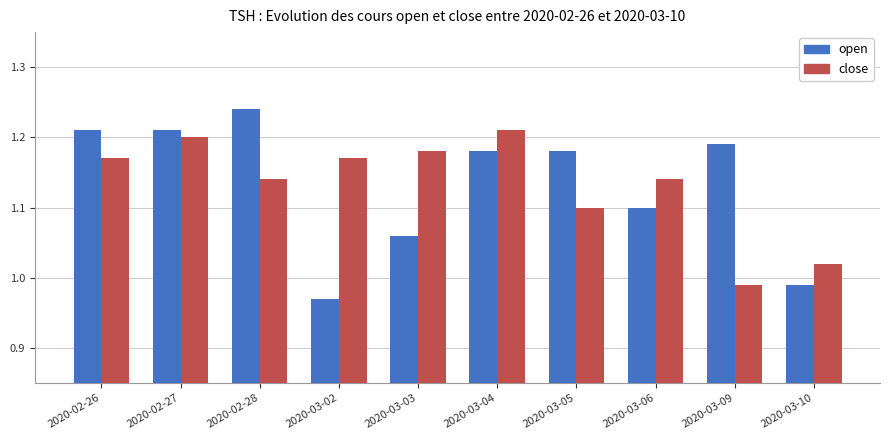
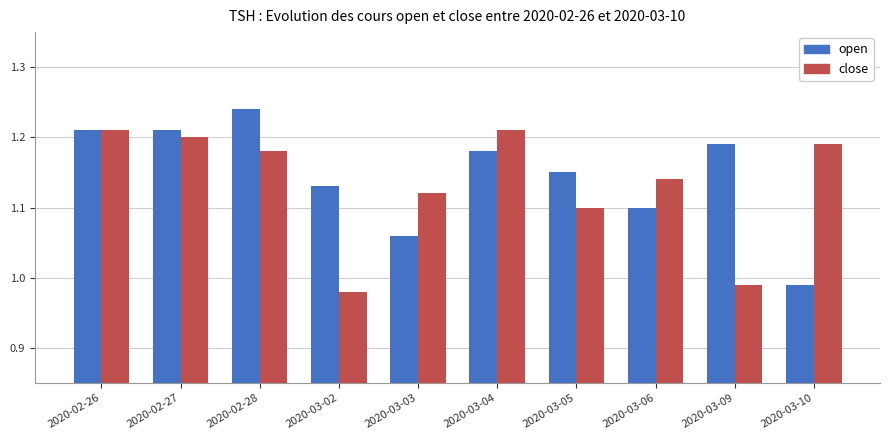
  {
    "open": {
      "2020-02-26": 1.21,
      "2020-02-27": 1.21,
      "2020-02-28": 1.24,
-     "2020-03-02": 0.97,
+     "2020-03-02": 1.13,
      "2020-03-03": 1.06,
      "2020-03-04": 1.18,
-     "2020-03-05": 1.18,
+     "2020-03-05": 1.15,
      "2020-03-06": 1.10,
      "2020-03-09": 1.19,
      "2020-03-10": 0.99
    },
    "close": {
-     "2020-02-26": 1.17,
+     "2020-02-26": 1.21,
      "2020-02-27": 1.20,
-     "2020-02-28": 1.14,
-     "2020-03-02": 1.17,
-     "2020-03-03": 1.18,
+     "2020-02-28": 1.18,
+     "2020-03-02": 0.98,
+     "2020-03-03": 1.12,
      "2020-03-04": 1.21,
      "2020-03-05": 1.10,
      "2020-03-06": 1.14,
      "2020-03-09": 0.99,
-     "2020-03-10": 1.02
+     "2020-03-10": 1.19
    }
  }
